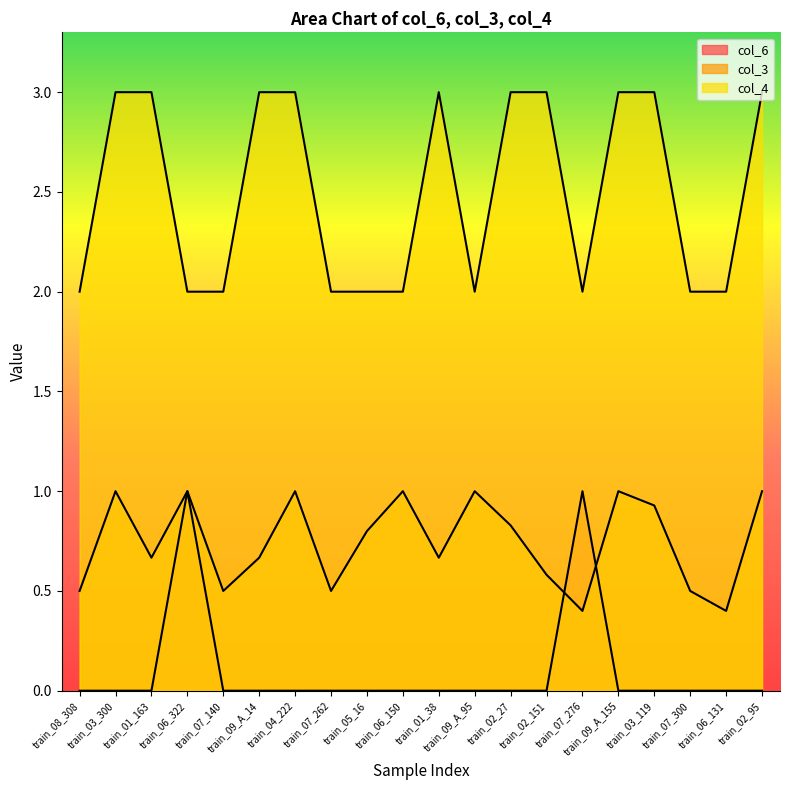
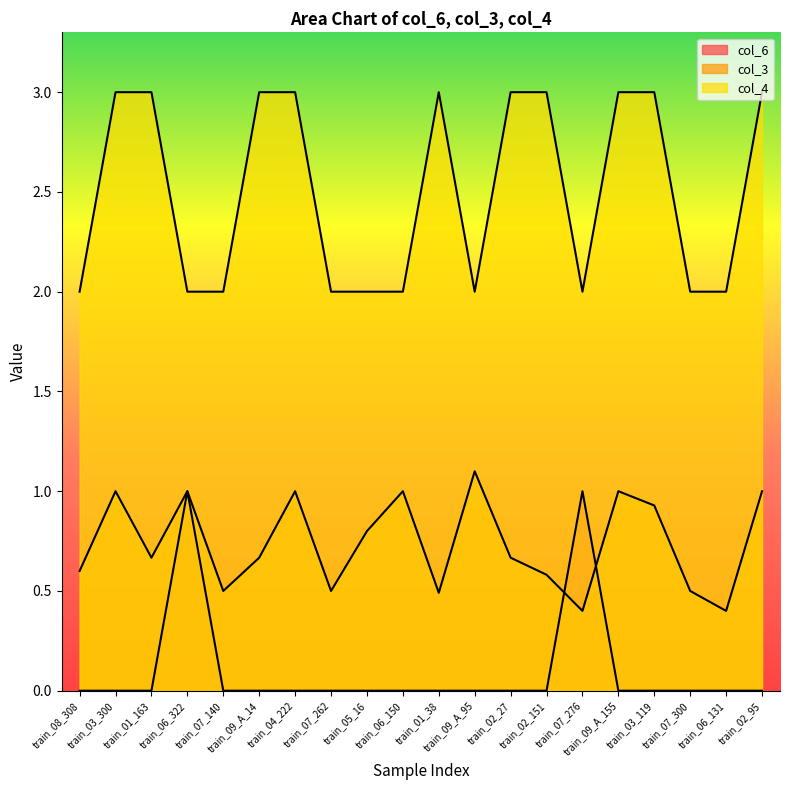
  {
    "col_6": {
      "train_08_308": 0.00,
      "train_03_300": 0.00,
      "train_01_163": 0.00,
      "train_07_140": 0.00,
      "train_09_A_14": 0.00,
      "train_04_222": 0.00,
      "train_07_262": 0.00,
      "train_05_16": 0.00,
      "train_06_150": 0.00,
      "train_01_38": 0.00,
      "train_09_A_95": 0.00,
      "train_02_27": 0.00,
      "train_02_151": 0.00,
      "train_07_276": 1.00,
      "train_09_A_155": 0.00,
      "train_03_119": 0.00,
      "train_07_300": 0.00,
      "train_06_131": 0.00,
      "train_02_95": 0.00
    },
    "col_3": {
-     "train_08_308": 0.5,
+     "train_08_308": 0.6,
      "train_03_300": 1.00,
      "train_01_163": 0.67,
      "train_07_140": 0.50,
      "train_09_A_14": 0.67,
      "train_04_222": 1.00,
      "train_07_262": 0.50,
      "train_05_16": 0.80,
      "train_06_150": 1.00,
-     "train_01_38": 0.67,
-     "train_09_A_95": 1.0,
-     "train_02_27": 0.83,
+     "train_01_38": 0.49,
+     "train_09_A_95": 1.1,
+     "train_02_27": 0.67,
      "train_02_151": 0.58,
      "train_07_276": 0.40,
      "train_09_A_155": 1.00,
      "train_03_119": 0.93,
      "train_07_300": 0.50,
      "train_06_131": 0.40,
      "train_02_95": 1.00
    },
    "col_4": {
      "train_08_308": 2.00,
      "train_03_300": 3.00,
      "train_01_163": 3.00,
      "train_06_322": 2.00,
      "train_07_140": 2.00,
      "train_09_A_14": 3.00,
      "train_04_222": 3.00,
      "train_07_262": 2.00,
      "train_05_16": 2.00,
      "train_06_150": 2.00,
      "train_01_38": 3.00,
      "train_09_A_95": 2.00,
      "train_02_27": 3.00,
      "train_02_151": 3.00,
      "train_07_276": 2.00,
      "train_09_A_155": 3.00,
      "train_03_119": 3.00,
      "train_07_300": 2.00,
      "train_06_131": 2.00
    }
  }
